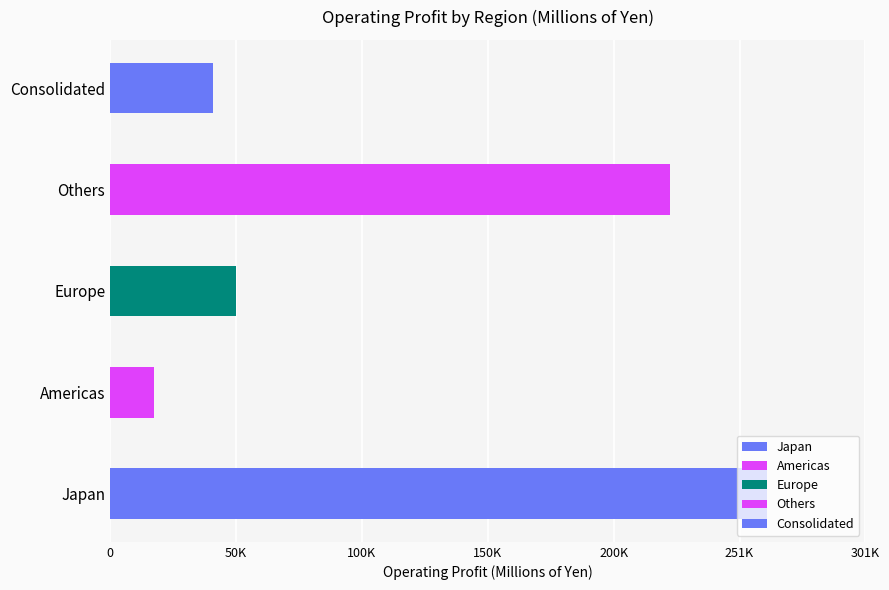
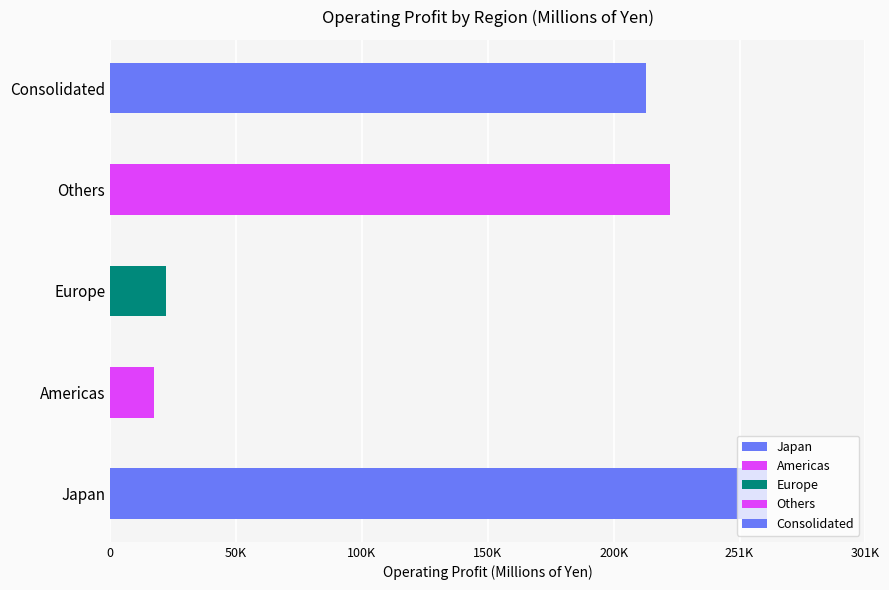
  {
-   "Consolidated": 41000,
+   "Consolidated": 214000,
    "Others": 223000,
-   "Europe": 50000,
+   "Europe": 22000,
    "Americas": 17000
  }
